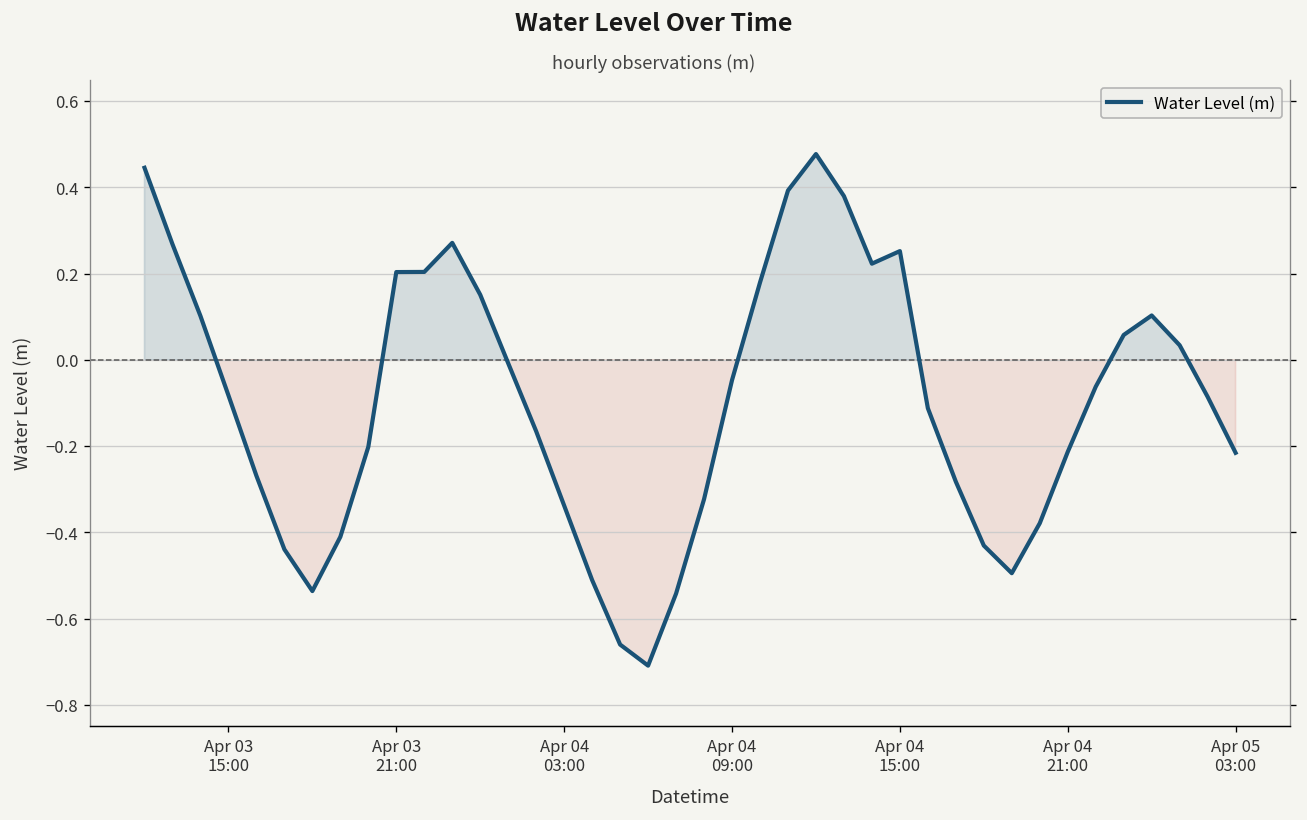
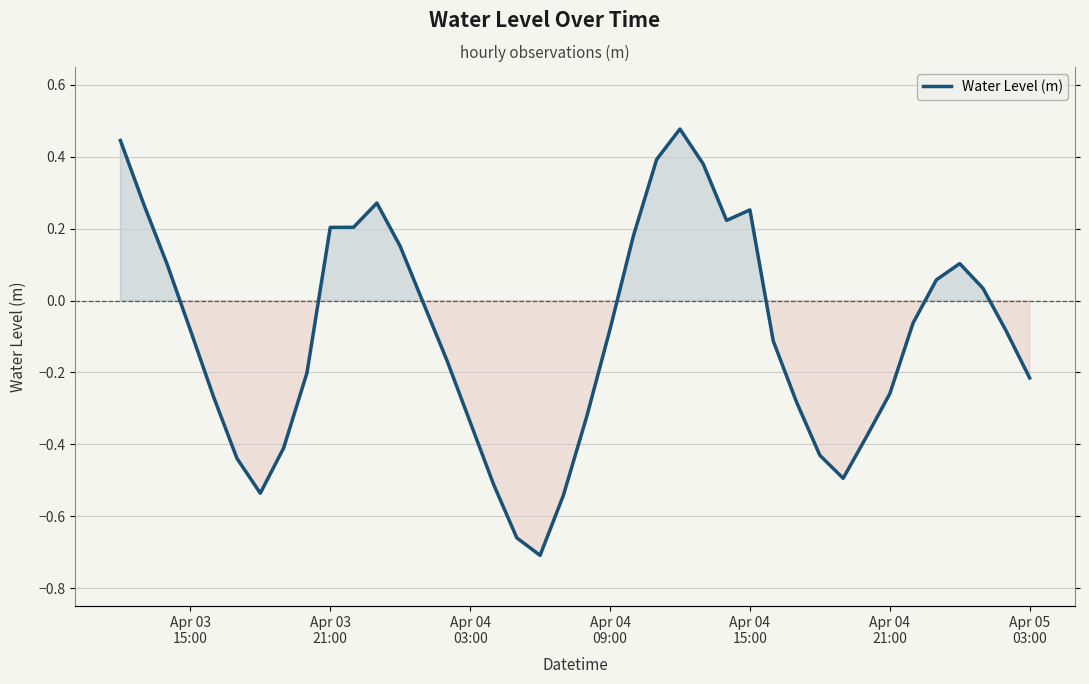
  {
    "Apr 03 15:00": -0.08,
    "Apr 03 21:00": 0.20,
    "Apr 04 03:00": -0.34,
-   "Apr 04 09:00": -0.05,
+   "Apr 04 09:00": -0.08,
    "Apr 04 15:00": 0.25,
-   "Apr 04 21:00": -0.21,
+   "Apr 04 21:00": -0.26,
    "Apr 05 03:00": -0.22
  }
